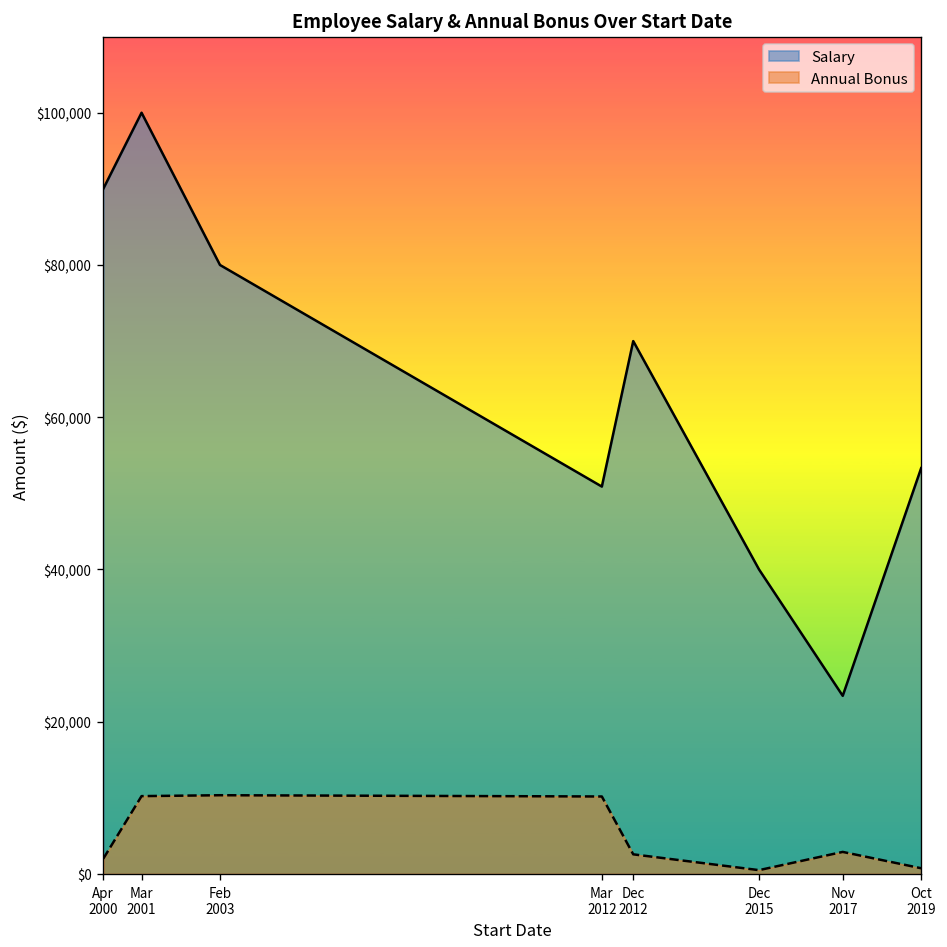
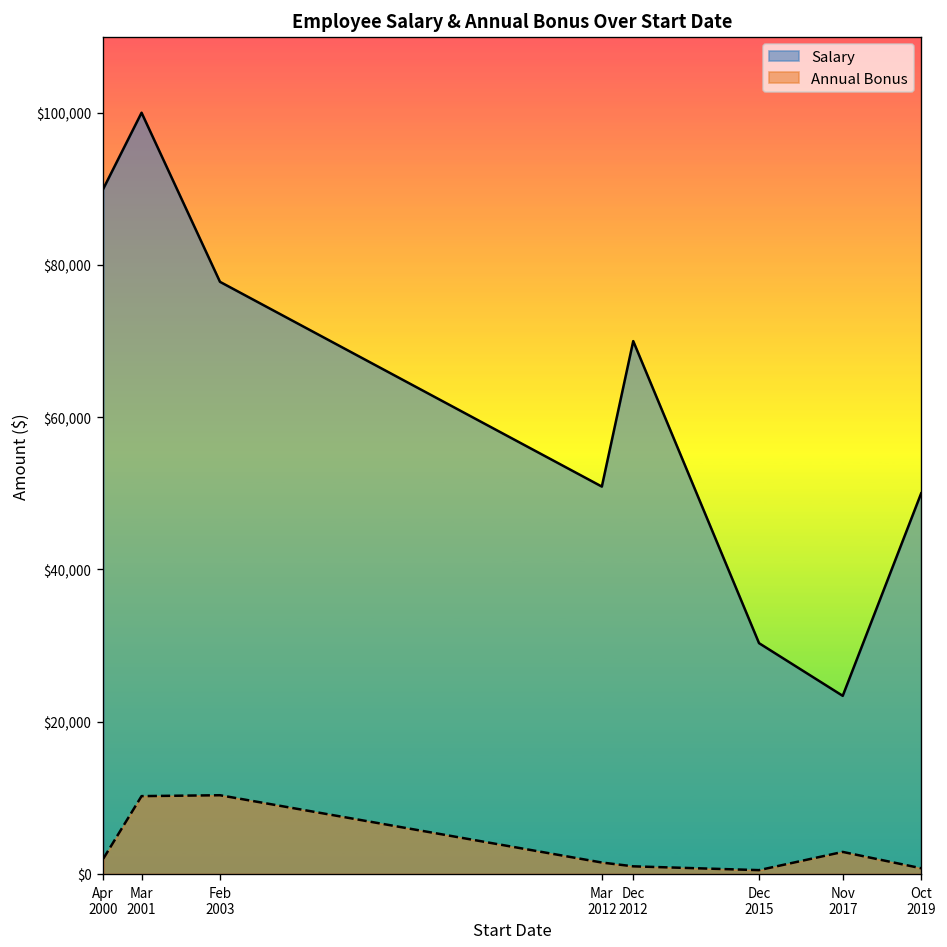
  {
    "Salary": {
      "Apr 2000": "$90,000",
      "Mar 2001": "$100,000",
-     "Feb 2003": "$80,000",
+     "Feb 2003": "$78,000",
      "Mar 2012": "$51,000",
      "Dec 2012": "$70,000",
-     "Dec 2015": "$40,000",
+     "Dec 2015": "$30,000",
      "Nov 2017": "$23,000",
-     "Oct 2019": "$53,000"
+     "Oct 2019": "$50,000"
    },
    "Annual Bonus": {
      "Apr 2000": "$2,000",
      "Mar 2001": "$10,000",
      "Feb 2003": "$10,000",
-     "Mar 2012": "$10,000",
-     "Dec 2012": "$3,000",
+     "Mar 2012": "$2,000",
+     "Dec 2012": "$1,000",
      "Dec 2015": "$1,000",
      "Nov 2017": "$3,000",
      "Oct 2019": "$1,000"
    }
  }
